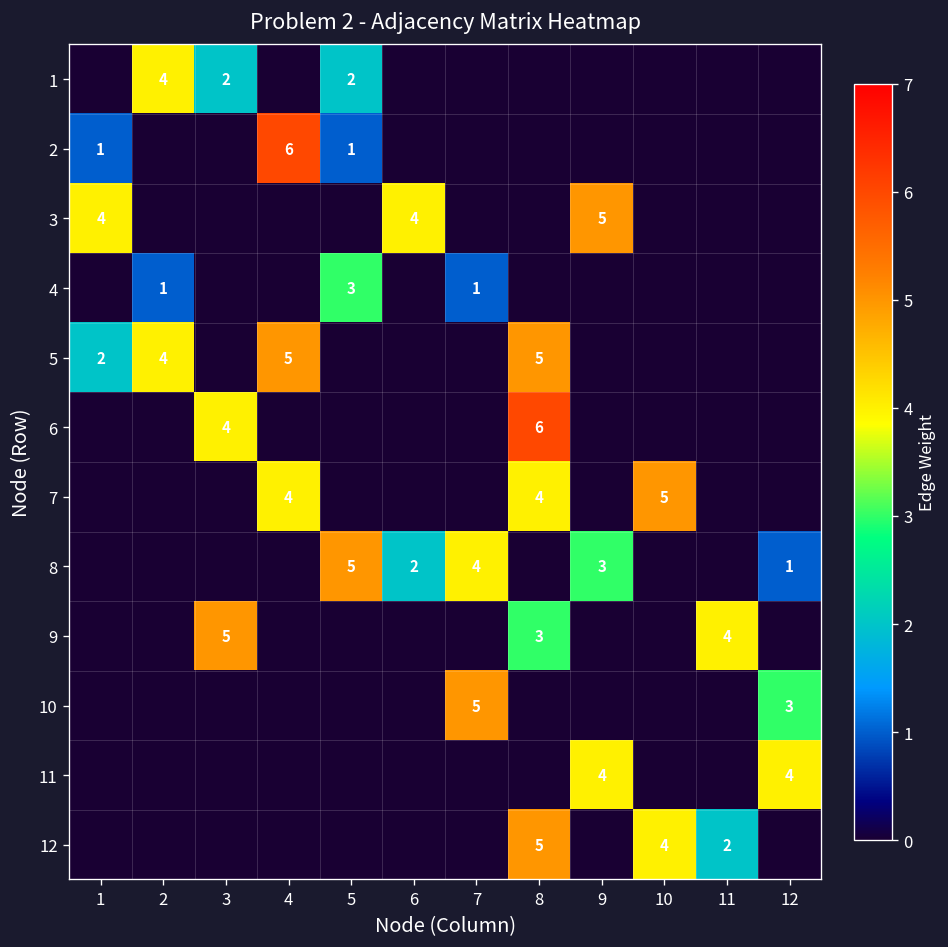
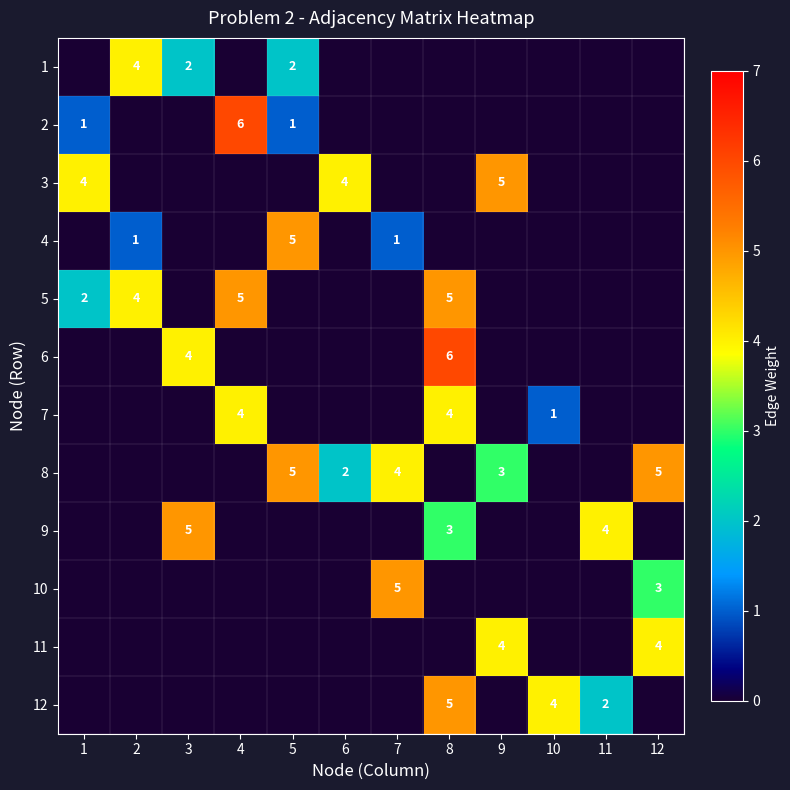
  {
    "1": {
      "2": 4,
      "3": 2,
      "5": 2
    },
    "2": {
      "1": 1,
      "4": 6,
      "5": 1
    },
    "3": {
      "1": 4,
      "6": 4,
      "9": 5
    },
    "4": {
      "2": 1,
-     "5": 3,
+     "5": 5,
      "7": 1
    },
    "5": {
      "1": 2,
      "2": 4,
      "4": 5,
      "8": 5
    },
    "6": {
      "3": 4,
      "8": 6
    },
    "7": {
      "4": 4,
      "8": 4,
-     "10": 5
+     "10": 1
    },
    "8": {
      "5": 5,
      "6": 2,
      "7": 4,
      "9": 3,
-     "12": 1
+     "12": 5
    },
    "9": {
      "3": 5,
      "8": 3,
      "11": 4
    },
    "10": {
      "7": 5,
      "12": 3
    },
    "11": {
      "9": 4,
      "12": 4
    },
    "12": {
      "8": 5,
      "10": 4,
      "11": 2
    }
  }
